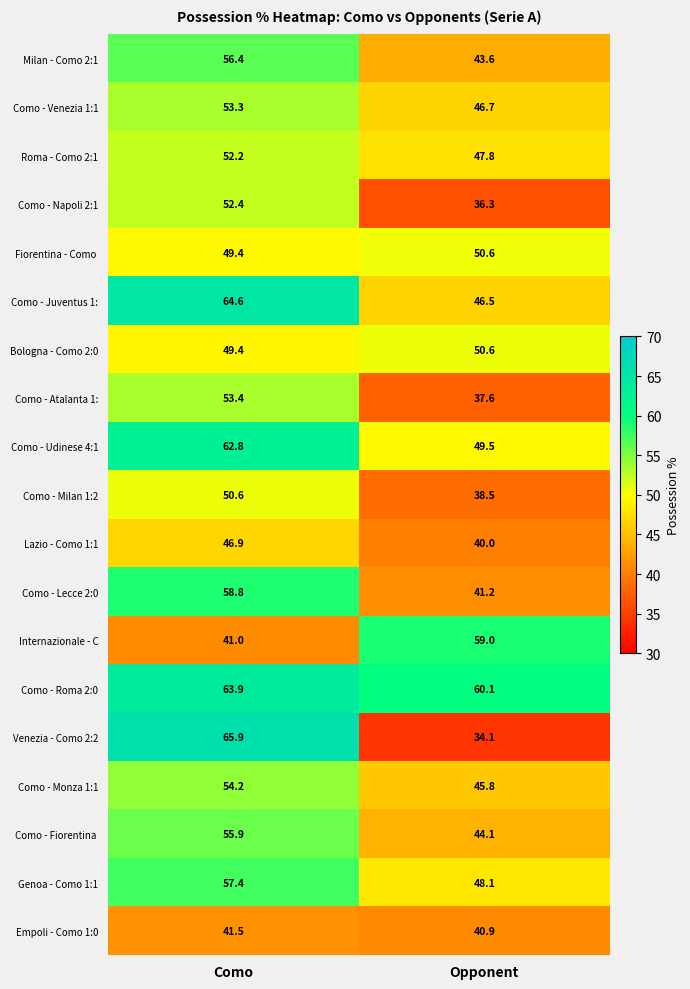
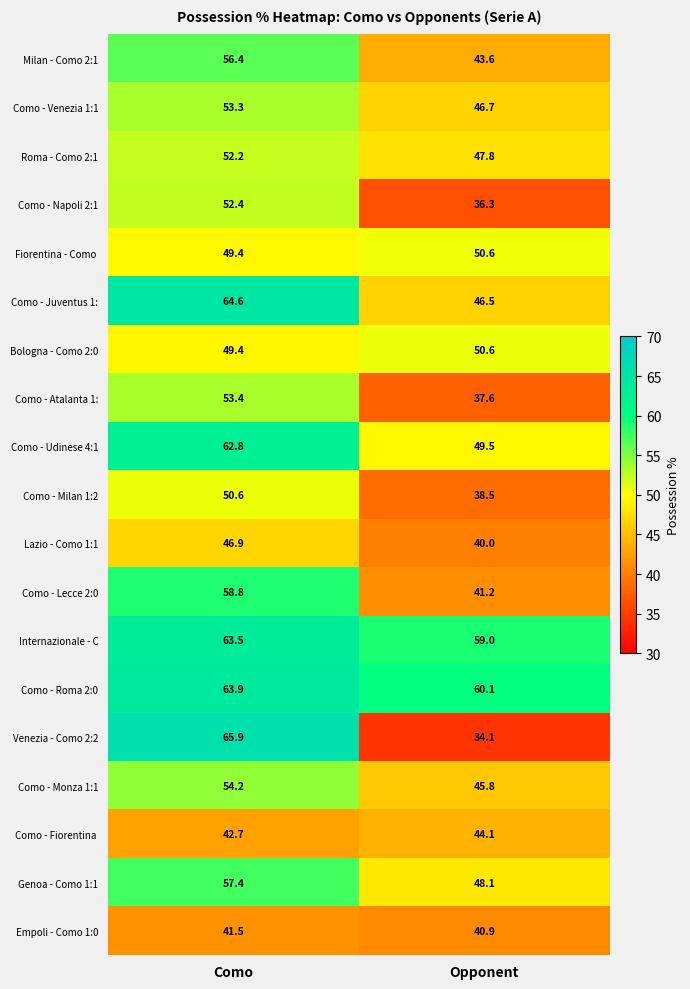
  {
    "Milan - Como 2:1": {
      "Como": 56.4,
      "Opponent": 43.6
    },
    "Como - Venezia 1:1": {
      "Como": 53.3,
      "Opponent": 46.7
    },
    "Roma - Como 2:1": {
      "Como": 52.2,
      "Opponent": 47.8
    },
    "Como - Napoli 2:1": {
      "Como": 52.4,
      "Opponent": 36.3
    },
    "Fiorentina - Como": {
      "Como": 49.4,
      "Opponent": 50.6
    },
    "Como - Juventus 1:": {
      "Como": 64.6,
      "Opponent": 46.5
    },
    "Bologna - Como 2:0": {
      "Como": 49.4,
      "Opponent": 50.6
    },
    "Como - Atalanta 1:": {
      "Como": 53.4,
      "Opponent": 37.6
    },
    "Como - Udinese 4:1": {
      "Como": 62.8,
      "Opponent": 49.5
    },
    "Como - Milan 1:2": {
      "Como": 50.6,
      "Opponent": 38.5
    },
    "Lazio - Como 1:1": {
      "Como": 46.9,
      "Opponent": 40.0
    },
    "Como - Lecce 2:0": {
      "Como": 58.8,
      "Opponent": 41.2
    },
    "Internazionale - C": {
-     "Como": 41.0,
+     "Como": 63.5,
      "Opponent": 59.0
    },
    "Como - Roma 2:0": {
      "Como": 63.9,
      "Opponent": 60.1
    },
    "Venezia - Como 2:2": {
      "Como": 65.9,
      "Opponent": 34.1
    },
    "Como - Monza 1:1": {
      "Como": 54.2,
      "Opponent": 45.8
    },
    "Como - Fiorentina": {
-     "Como": 55.9,
+     "Como": 42.7,
      "Opponent": 44.1
    },
    "Genoa - Como 1:1": {
      "Como": 57.4,
      "Opponent": 48.1
    },
    "Empoli - Como 1:0": {
      "Como": 41.5,
      "Opponent": 40.9
    }
  }
